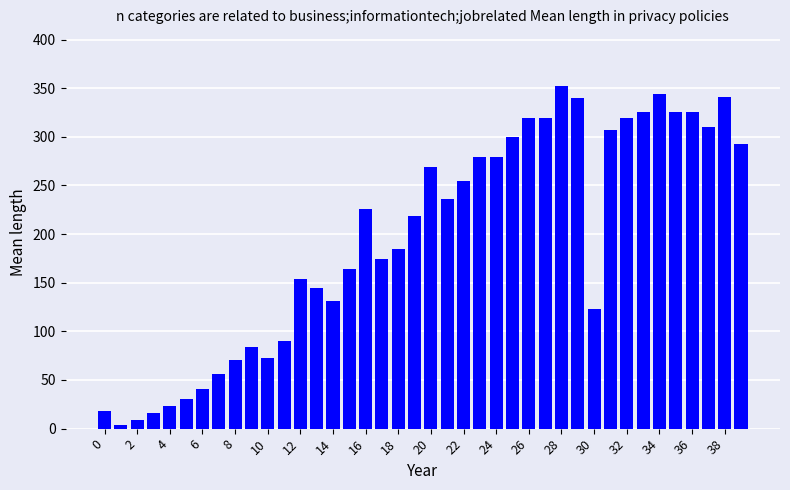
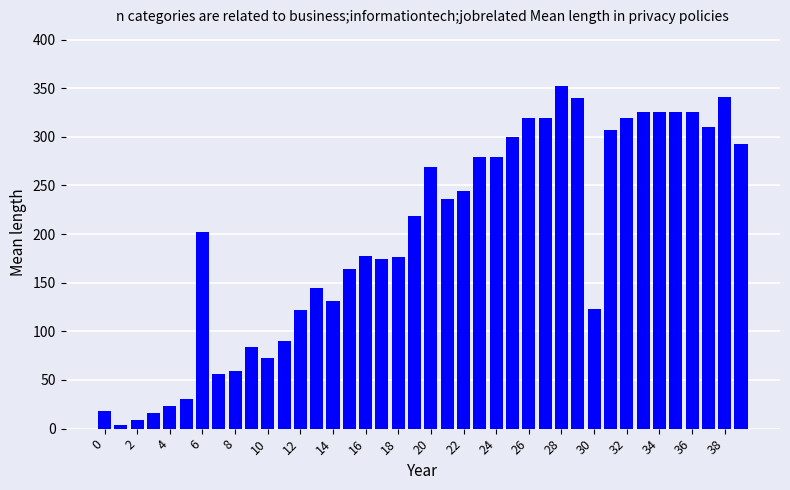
  {
    "0": 20,
    "2": 10,
    "4": 20,
-   "6": 40,
-   "8": 70,
+   "6": 200,
+   "8": 60,
    "10": 70,
-   "12": 150,
+   "12": 120,
    "14": 130,
-   "16": 230,
-   "18": 190,
+   "16": 180,
+   "18": 180,
    "20": 270,
-   "22": 260,
+   "22": 240,
    "24": 280,
    "26": 320,
    "28": 350,
    "30": 120,
    "32": 320,
-   "34": 340,
+   "34": 330,
    "36": 330,
    "38": 340
  }
